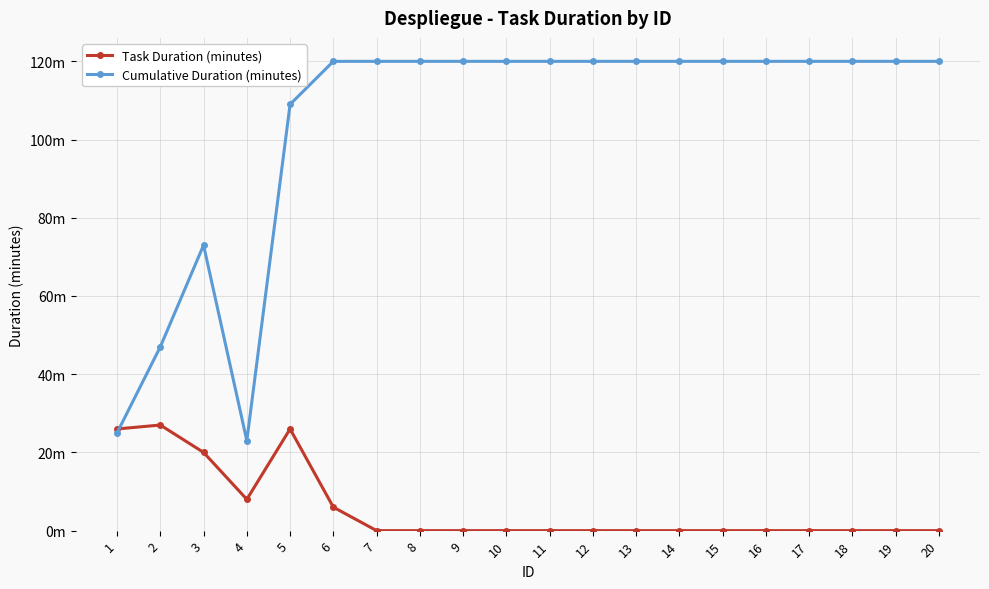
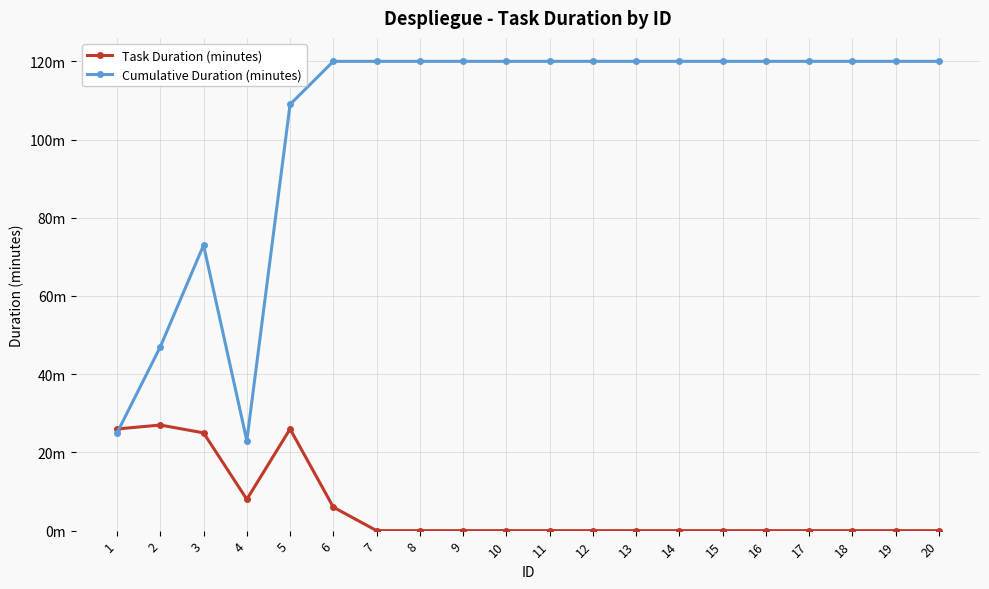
  {
    "Task Duration (minutes)": {
      "1": "26m",
      "2": "27m",
-     "3": "20m",
+     "3": "25m",
      "4": "8m",
      "5": "26m",
      "6": "6m",
      "7": "0m",
      "8": "0m",
      "9": "0m",
      "10": "0m",
      "11": "0m",
      "12": "0m",
      "13": "0m",
      "14": "0m",
      "15": "0m",
      "16": "0m",
      "17": "0m",
      "18": "0m",
      "19": "0m",
      "20": "0m"
    },
    "Cumulative Duration (minutes)": {
      "1": "25m",
      "2": "47m",
      "3": "73m",
      "4": "23m",
      "5": "109m",
      "6": "120m",
      "7": "120m",
      "8": "120m",
      "9": "120m",
      "10": "120m",
      "11": "120m",
      "12": "120m",
      "13": "120m",
      "14": "120m",
      "15": "120m",
      "16": "120m",
      "17": "120m",
      "18": "120m",
      "19": "120m",
      "20": "120m"
    }
  }
